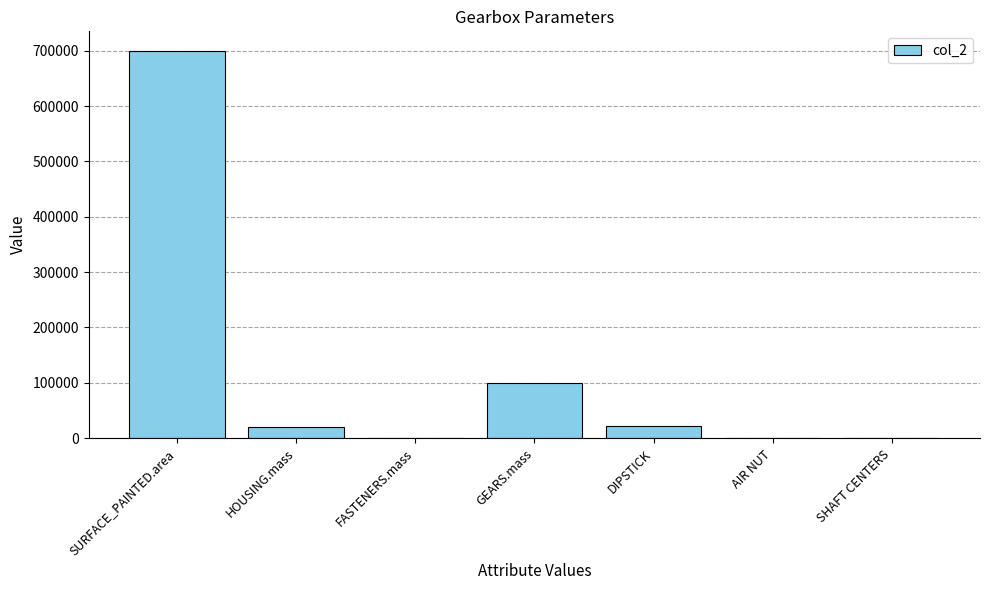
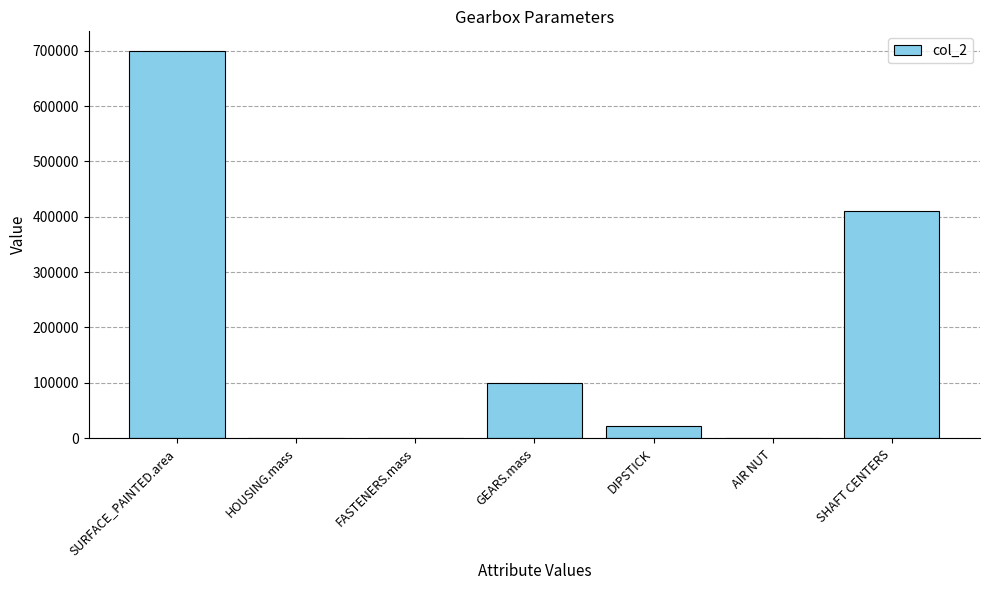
  {
    "SURFACE_PAINTED.area": 700000,
-   "HOUSING.mass": 20000,
+   "HOUSING.mass": 0,
    "GEARS.mass": 100000,
    "DIPSTICK": 20000,
-   "SHAFT CENTERS": 0
+   "SHAFT CENTERS": 410000
  }
